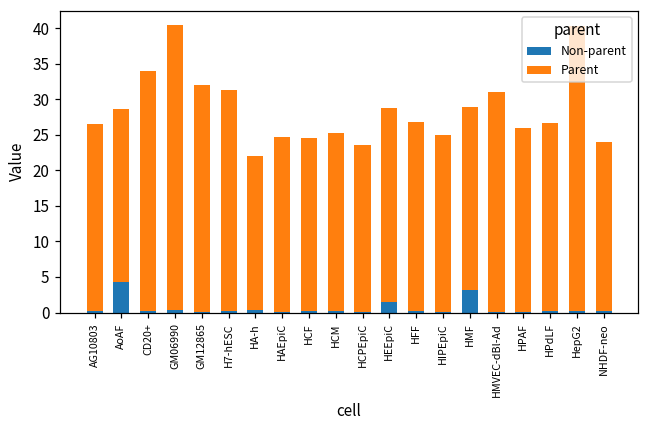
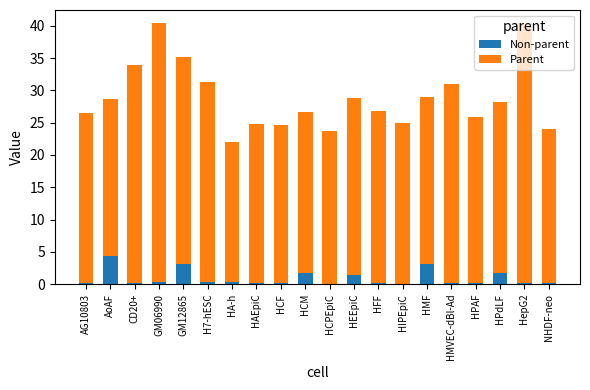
  {
    "Non-parent": {
      "AoAF": 4,
-     "GM12865": 0,
-     "HCM": 0,
+     "GM12865": 3,
+     "HCM": 2,
      "HEEpiC": 1,
      "HMF": 3,
-     "HPdLF": 0
+     "HPdLF": 2
    }
  }
